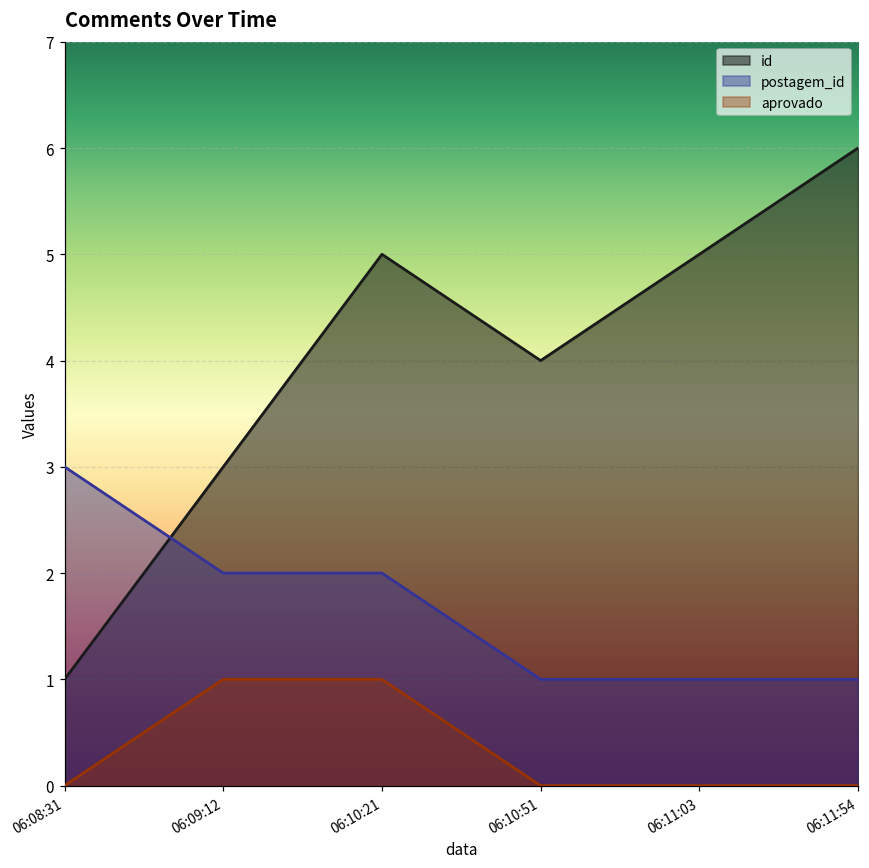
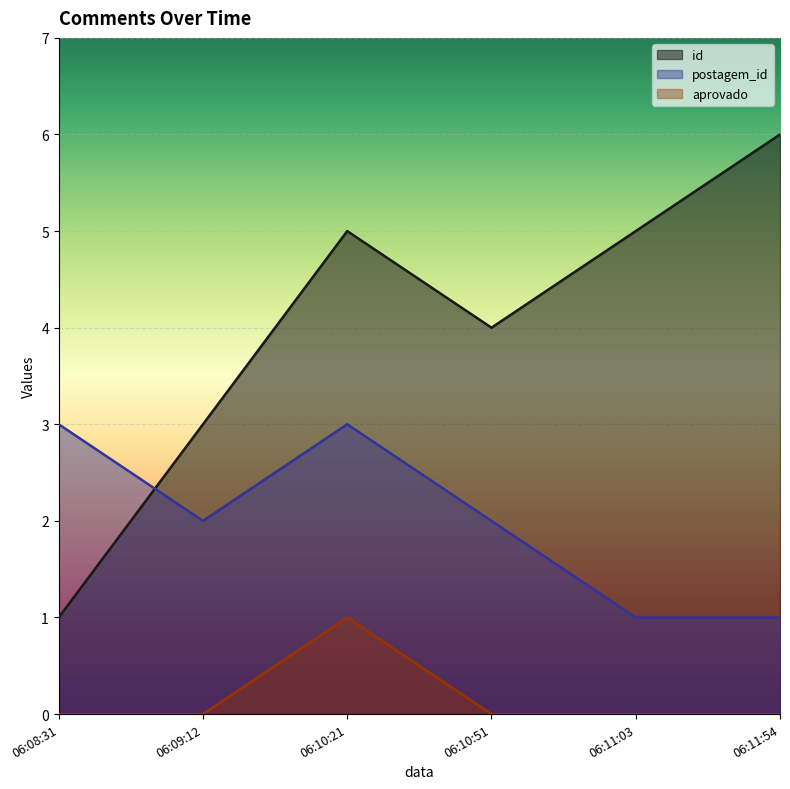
  {
    "id": {
      "06:08:31": 1,
      "06:09:12": 3,
      "06:10:21": 5,
      "06:10:51": 4,
      "06:11:03": 5,
      "06:11:54": 6
    },
    "postagem_id": {
      "06:08:31": 3,
      "06:09:12": 2,
-     "06:10:21": 2,
-     "06:10:51": 1,
+     "06:10:21": 3,
+     "06:10:51": 2,
      "06:11:03": 1,
      "06:11:54": 1
    },
    "aprovado": {
      "06:08:31": 0,
-     "06:09:12": 1,
+     "06:09:12": 0,
      "06:10:21": 1,
      "06:10:51": 0,
      "06:11:03": 0,
      "06:11:54": 0
    }
  }
